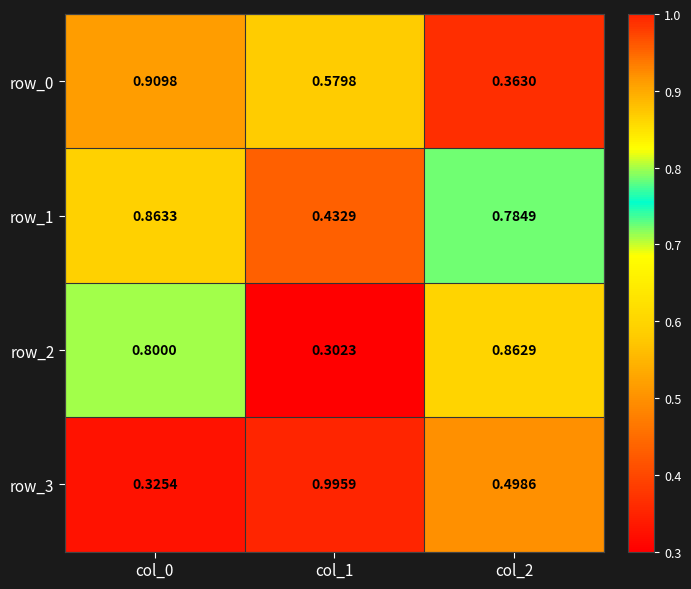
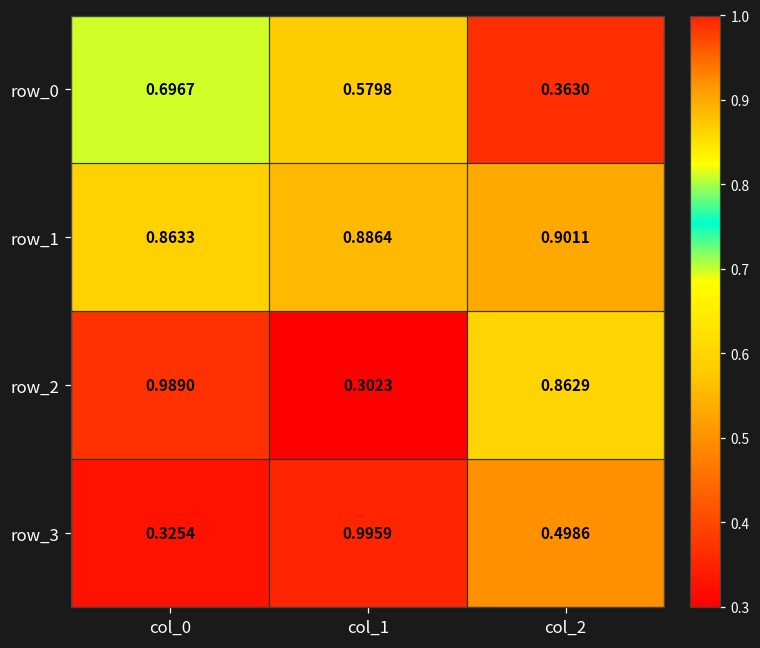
  {
    "row_0": {
-     "col_0": 0.9098,
+     "col_0": 0.6967,
      "col_1": 0.5798,
      "col_2": 0.3630
    },
    "row_1": {
      "col_0": 0.8633,
-     "col_1": 0.4329,
-     "col_2": 0.7849
+     "col_1": 0.8864,
+     "col_2": 0.9011
    },
    "row_2": {
-     "col_0": 0.8000,
+     "col_0": 0.9890,
      "col_1": 0.3023,
      "col_2": 0.8629
    },
    "row_3": {
      "col_0": 0.3254,
      "col_1": 0.9959,
      "col_2": 0.4986
    }
  }
